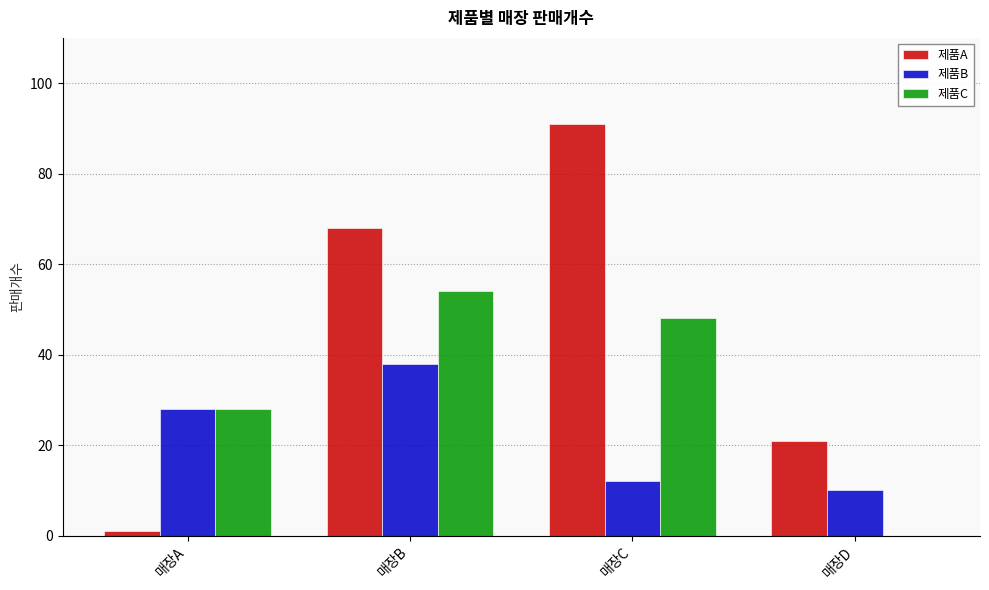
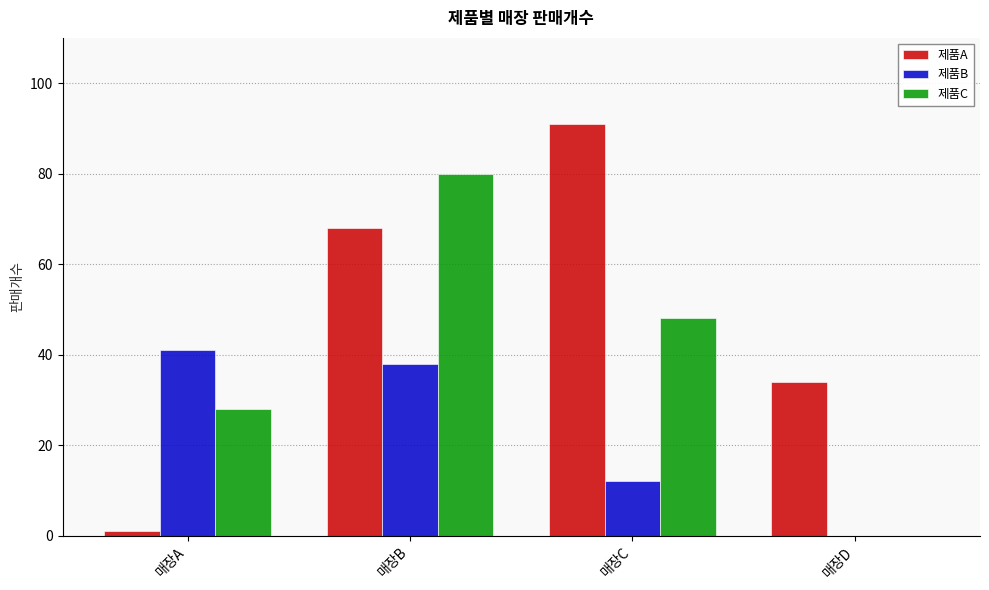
  {
    "제품A": {
      "매장A": 1,
      "매장B": 68,
      "매장C": 91,
-     "매장D": 21
+     "매장D": 34
    },
    "제품B": {
-     "매장A": 28,
+     "매장A": 41,
      "매장B": 38,
      "매장C": 12,
-     "매장D": 10
+     "매장D": 0
    },
    "제품C": {
      "매장A": 28,
-     "매장B": 54,
+     "매장B": 80,
      "매장C": 48,
      "매장D": 0
    }
  }
